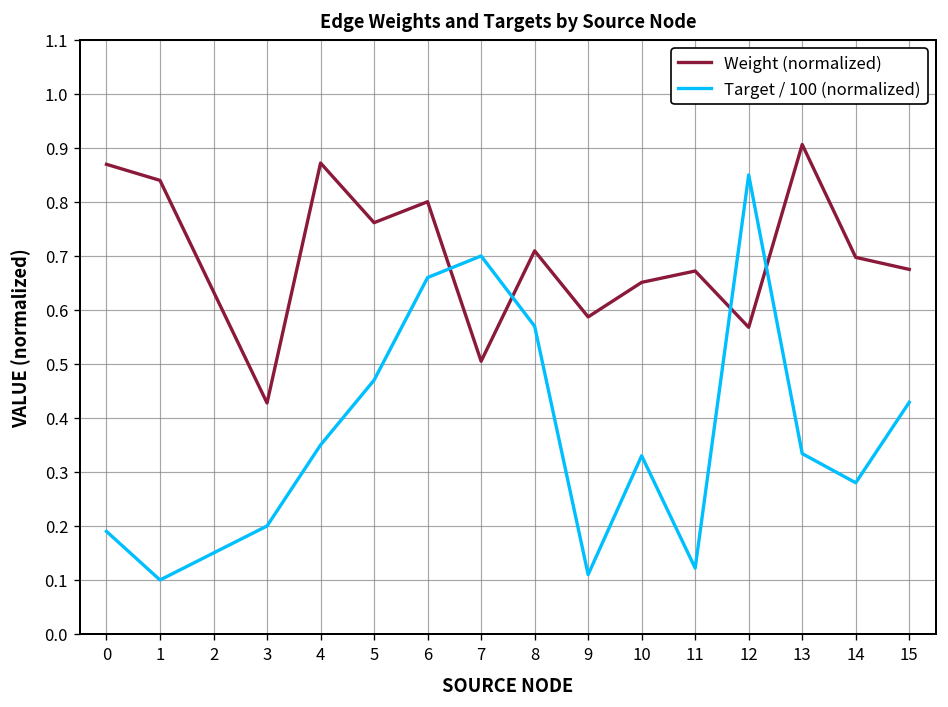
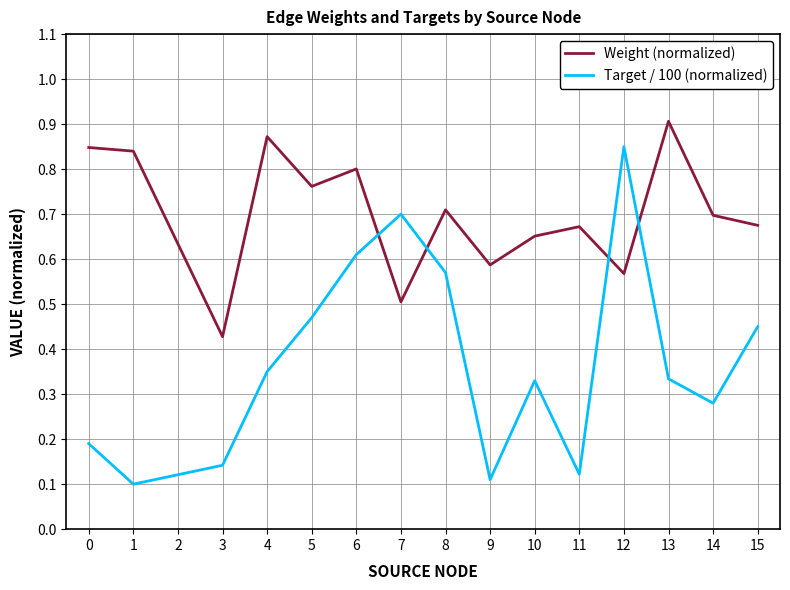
  {
    "Weight (normalized)": {
-     "0": 0.87,
+     "0": 0.85,
      "1": 0.84,
      "3": 0.43,
      "4": 0.87,
      "5": 0.76,
      "6": 0.80,
      "7": 0.51,
      "8": 0.71,
      "9": 0.59,
      "10": 0.65,
      "11": 0.67,
      "12": 0.57,
      "13": 0.91,
      "14": 0.70,
      "15": 0.68
    },
    "Target / 100 (normalized)": {
      "0": 0.19,
      "1": 0.10,
-     "3": 0.20,
+     "3": 0.14,
      "4": 0.35,
      "5": 0.47,
-     "6": 0.66,
+     "6": 0.61,
      "7": 0.70,
      "8": 0.57,
      "9": 0.11,
      "10": 0.33,
      "11": 0.12,
      "12": 0.85,
      "13": 0.33,
      "14": 0.28,
-     "15": 0.43
+     "15": 0.45
    }
  }
